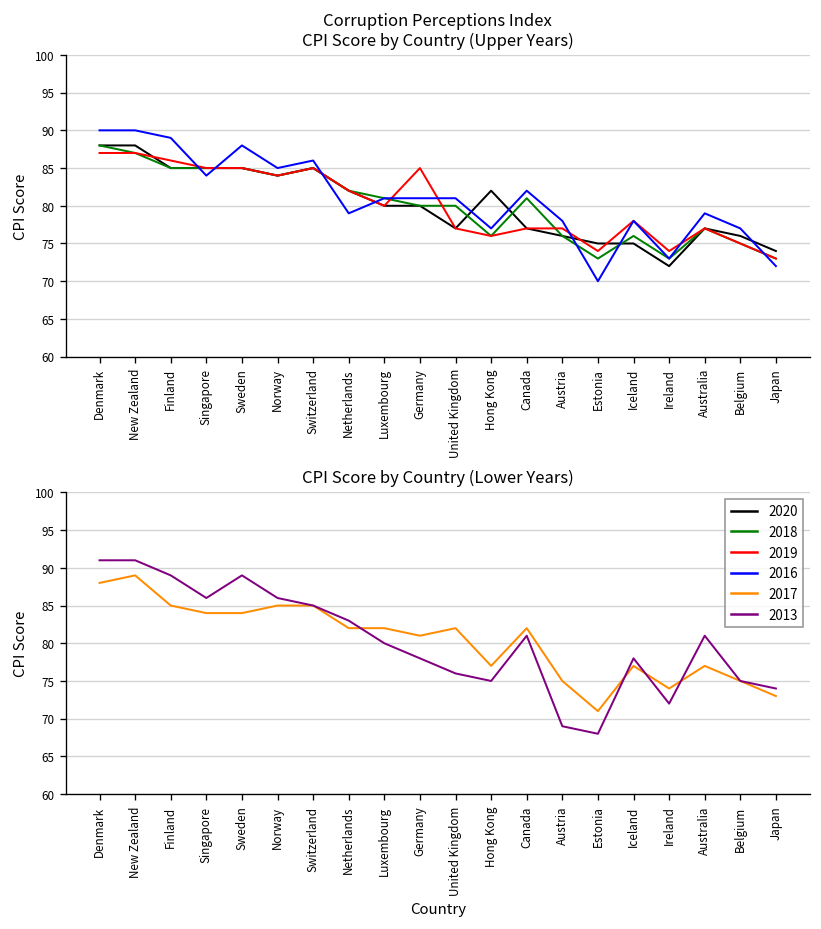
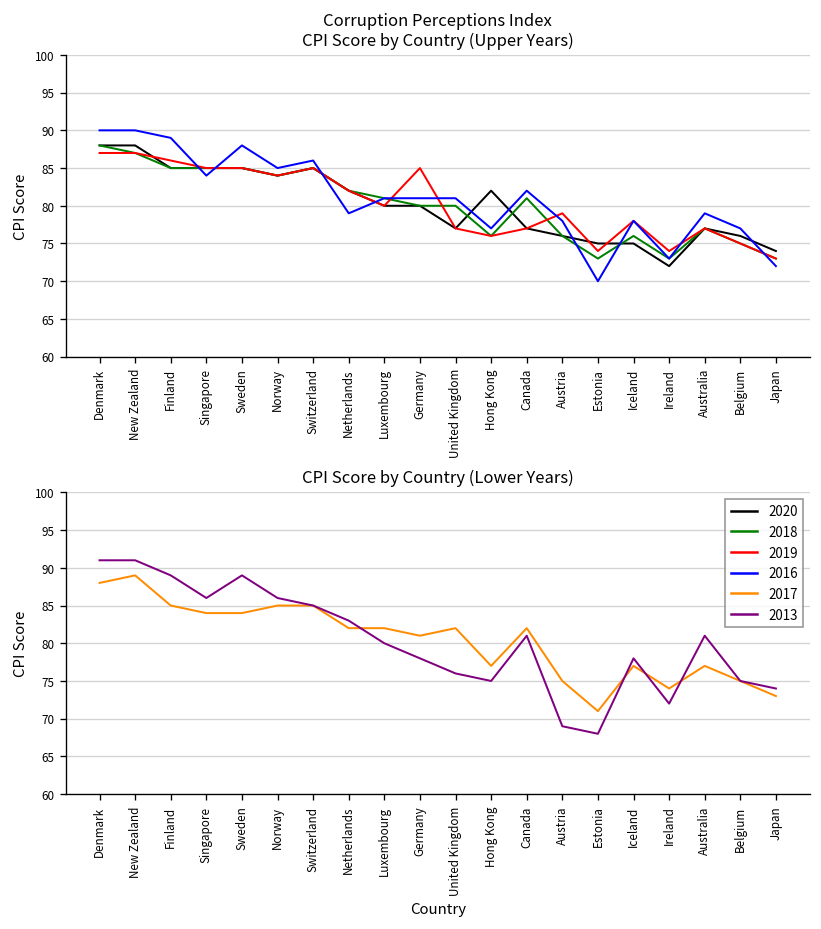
  {
    "Corruption Perceptions Index CPI Score by Country (Upper Years)": {
      "2020": {
        "New Zealand": 88,
        "Hong Kong": 82,
        "Estonia": 75,
        "Iceland": 75,
        "Ireland": 72,
        "Belgium": 76,
        "Japan": 74
      },
      "2018": {
        "United Kingdom": 80,
        "Canada": 81,
        "Estonia": 73,
        "Iceland": 76
      },
      "2019": {
        "Denmark": 87,
        "Finland": 86,
        "Germany": 85,
-       "Austria": 77,
+       "Austria": 79,
        "Estonia": 74,
        "Ireland": 74
      },
      "2016": {
        "Denmark": 90,
        "New Zealand": 90,
        "Finland": 89,
        "Singapore": 84,
        "Sweden": 88,
        "Norway": 85,
        "Switzerland": 86,
        "Netherlands": 79,
        "Germany": 81,
        "United Kingdom": 81,
        "Hong Kong": 77,
        "Canada": 82,
        "Austria": 78,
        "Estonia": 70,
        "Australia": 79,
        "Belgium": 77,
        "Japan": 72
      }
    },
    "CPI Score by Country (Lower Years)": {
      "2017": {
        "Denmark": 88,
        "New Zealand": 89,
        "Finland": 85,
        "Singapore": 84,
        "Sweden": 84,
        "Norway": 85,
        "Netherlands": 82,
        "Luxembourg": 82,
        "Germany": 81,
        "United Kingdom": 82,
        "Hong Kong": 77,
        "Canada": 82,
        "Austria": 75,
        "Estonia": 71,
        "Iceland": 77,
        "Ireland": 74,
        "Australia": 77,
        "Japan": 73
      },
      "2013": {
        "Denmark": 91,
        "New Zealand": 91,
        "Finland": 89,
        "Singapore": 86,
        "Sweden": 89,
        "Norway": 86,
        "Netherlands": 83,
        "Luxembourg": 80,
        "Germany": 78,
        "United Kingdom": 76,
        "Hong Kong": 75,
        "Canada": 81,
        "Austria": 69,
        "Estonia": 68,
        "Iceland": 78,
        "Ireland": 72,
        "Australia": 81,
        "Japan": 74
      }
    }
  }
